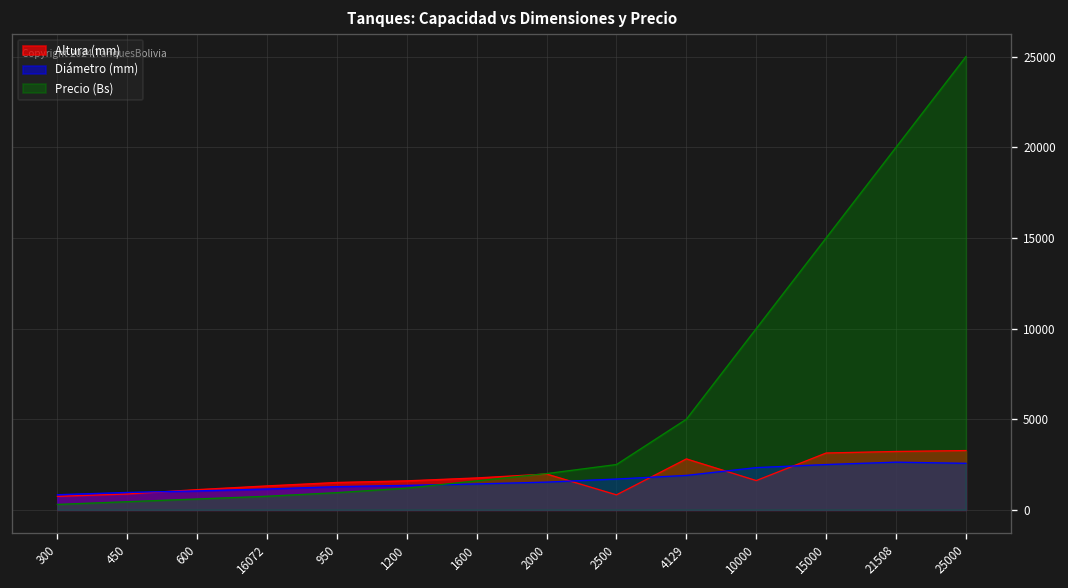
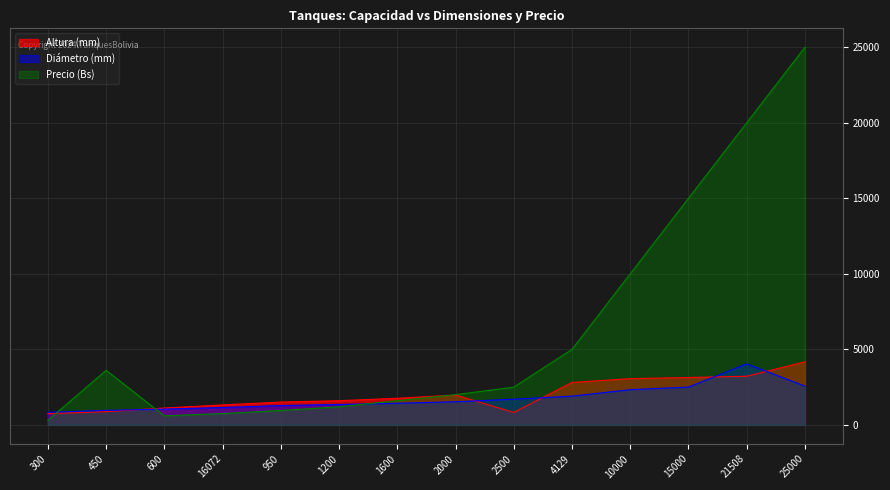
  {
    "Altura (mm)": {
      "16072": 1300,
      "950": 1500,
      "1200": 1600,
      "2500": 800,
      "4129": 2800,
-     "10000": 1600,
+     "10000": 3100,
      "15000": 3100,
      "21508": 3200,
-     "25000": 3300
+     "25000": 4200
    },
    "Diámetro (mm)": {
      "16072": 1200,
      "950": 1300,
      "1600": 1400,
      "2000": 1500,
      "2500": 1700,
      "4129": 1900,
      "10000": 2300,
      "15000": 2500,
-     "21508": 2600,
+     "21508": 4000,
      "25000": 2600
    },
    "Precio (Bs)": {
      "300": 300,
-     "450": 500,
+     "450": 3600,
      "600": 600,
      "16072": 800,
      "950": 1000,
      "2500": 2500,
      "4129": 5000,
      "10000": 10000,
      "15000": 15000,
      "21508": 20000,
      "25000": 25000
    }
  }
